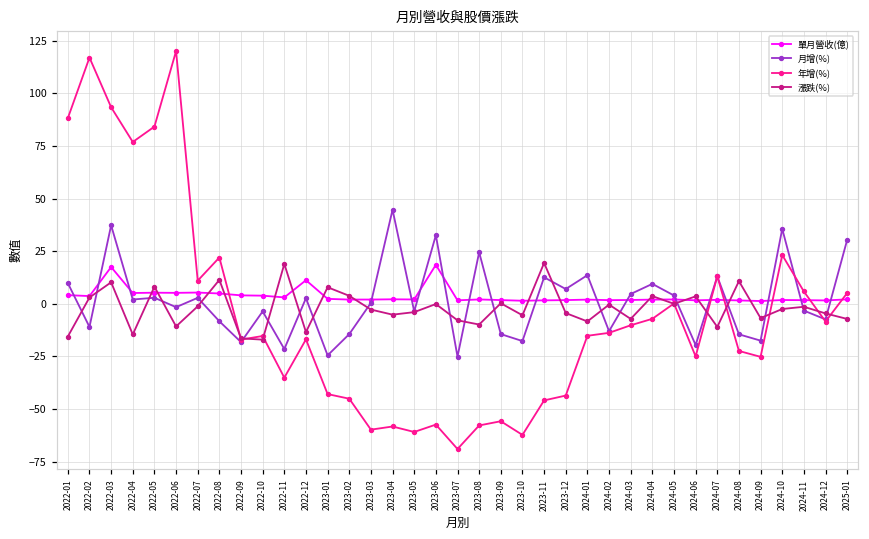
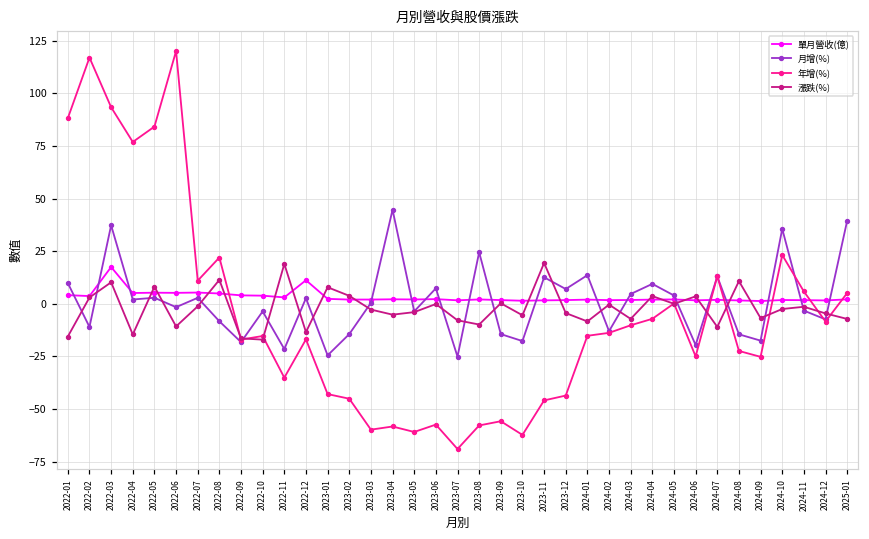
  {
    "單月營收(億)": {
      "2022-01": 4,
      "2022-03": 17,
      "2022-04": 5,
      "2022-05": 5,
      "2022-06": 5,
      "2022-07": 5,
      "2022-08": 5,
      "2022-09": 4,
      "2022-10": 4,
      "2022-11": 3,
      "2022-12": 11,
      "2023-01": 2,
      "2023-02": 2,
      "2023-03": 2,
      "2023-04": 2,
      "2023-05": 2,
-     "2023-06": 19,
+     "2023-06": 2,
      "2023-07": 2,
      "2023-08": 2,
      "2023-09": 2,
      "2023-10": 1,
      "2023-11": 2,
      "2023-12": 2,
      "2024-01": 2,
      "2024-02": 2,
      "2024-03": 2,
      "2024-04": 2,
      "2024-05": 2,
      "2024-06": 2,
      "2024-07": 2,
      "2024-08": 2,
      "2024-09": 1,
      "2024-10": 2,
      "2024-11": 2,
      "2024-12": 2,
      "2025-01": 2
    },
    "月增(%)": {
      "2022-01": 10,
      "2022-02": -11,
      "2022-03": 37,
      "2022-04": 2,
      "2022-05": 3,
      "2022-06": -2,
      "2022-07": 3,
      "2022-08": -8,
      "2022-10": -4,
      "2022-11": -22,
      "2022-12": 3,
      "2023-01": -25,
      "2023-02": -14,
      "2023-03": 0,
      "2023-04": 45,
-     "2023-06": 33,
+     "2023-06": 7,
      "2023-07": -25,
      "2023-08": 25,
      "2023-09": -14,
      "2023-10": -18,
      "2023-11": 13,
      "2023-12": 7,
      "2024-01": 14,
      "2024-03": 5,
      "2024-04": 9,
      "2024-05": 4,
      "2024-06": -20,
      "2024-08": -15,
      "2024-09": -18,
      "2024-10": 36,
      "2024-11": -3,
-     "2025-01": 30
+     "2025-01": 40
    }
  }
